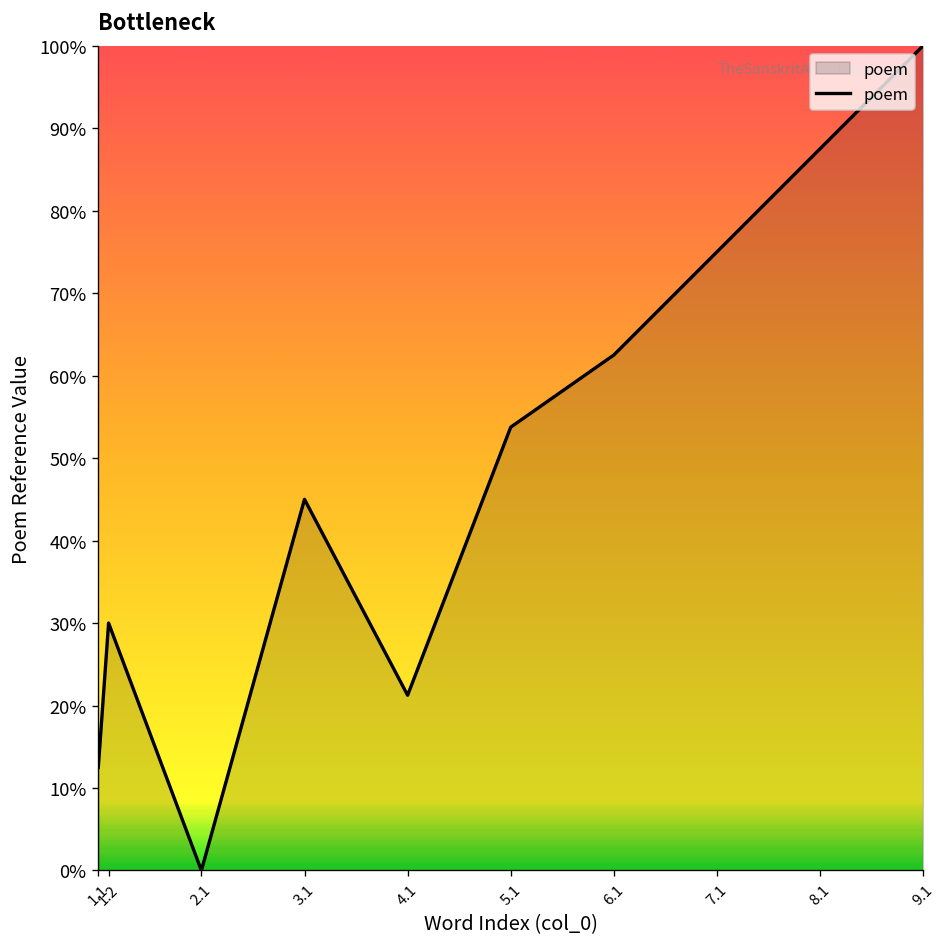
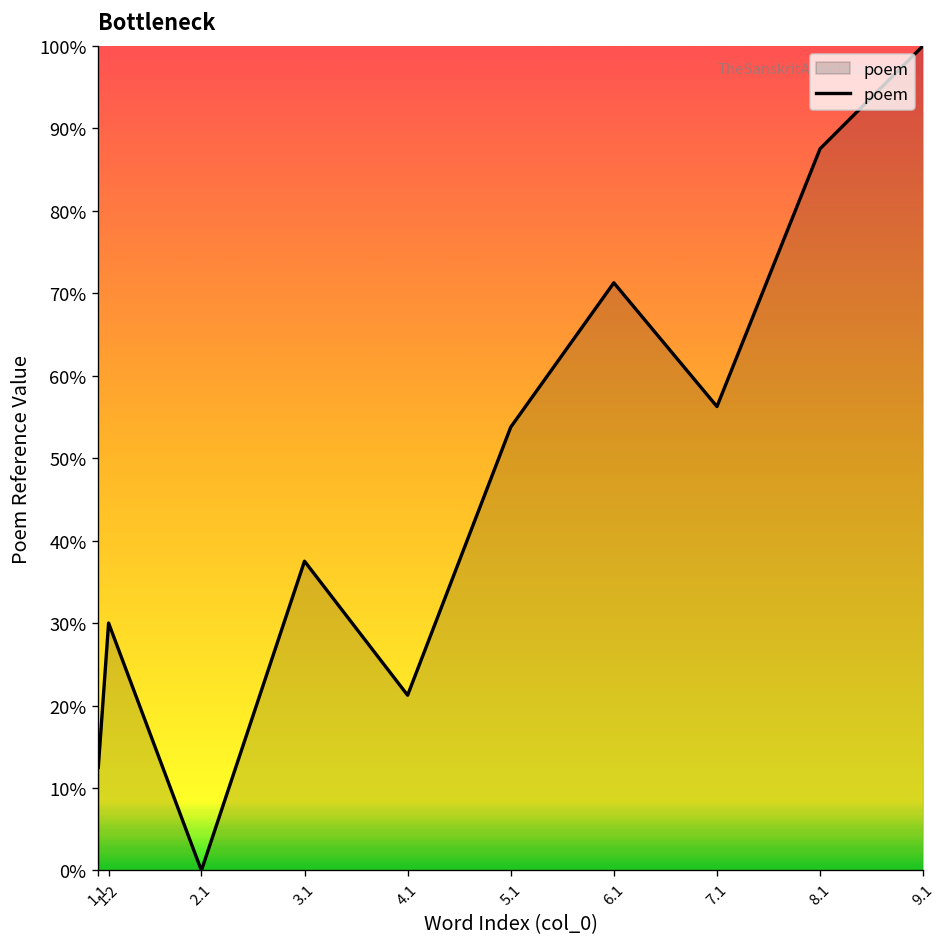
  {
    "1.1": "13%",
    "1.2": "30%",
    "2.1": "0%",
-   "3.1": "45%",
+   "3.1": "37%",
    "4.1": "21%",
    "5.1": "54%",
-   "6.1": "63%",
-   "7.1": "75%",
+   "6.1": "71%",
+   "7.1": "56%",
    "8.1": "88%",
    "9.1": "100%"
  }
